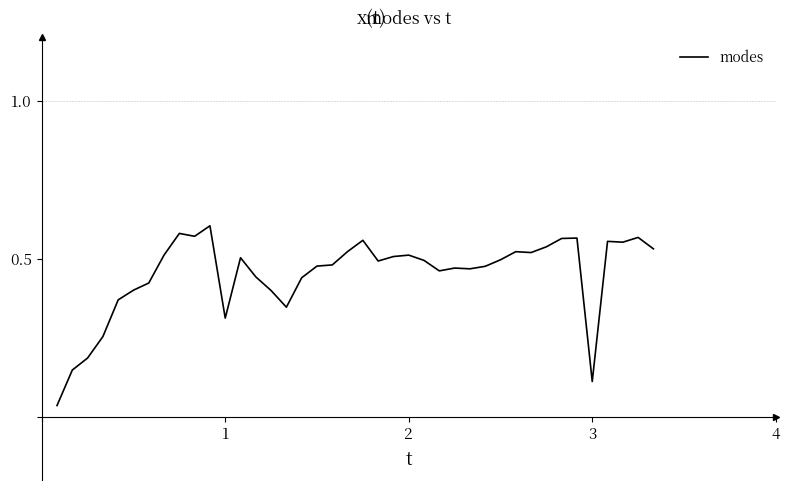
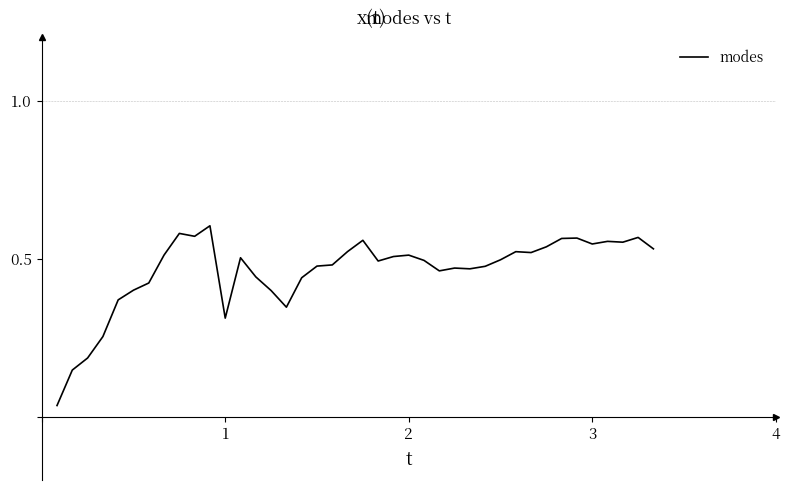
  {
    "1": 0.31,
    "2": 0.51,
-   "3": 0.11
+   "3": 0.55
  }
